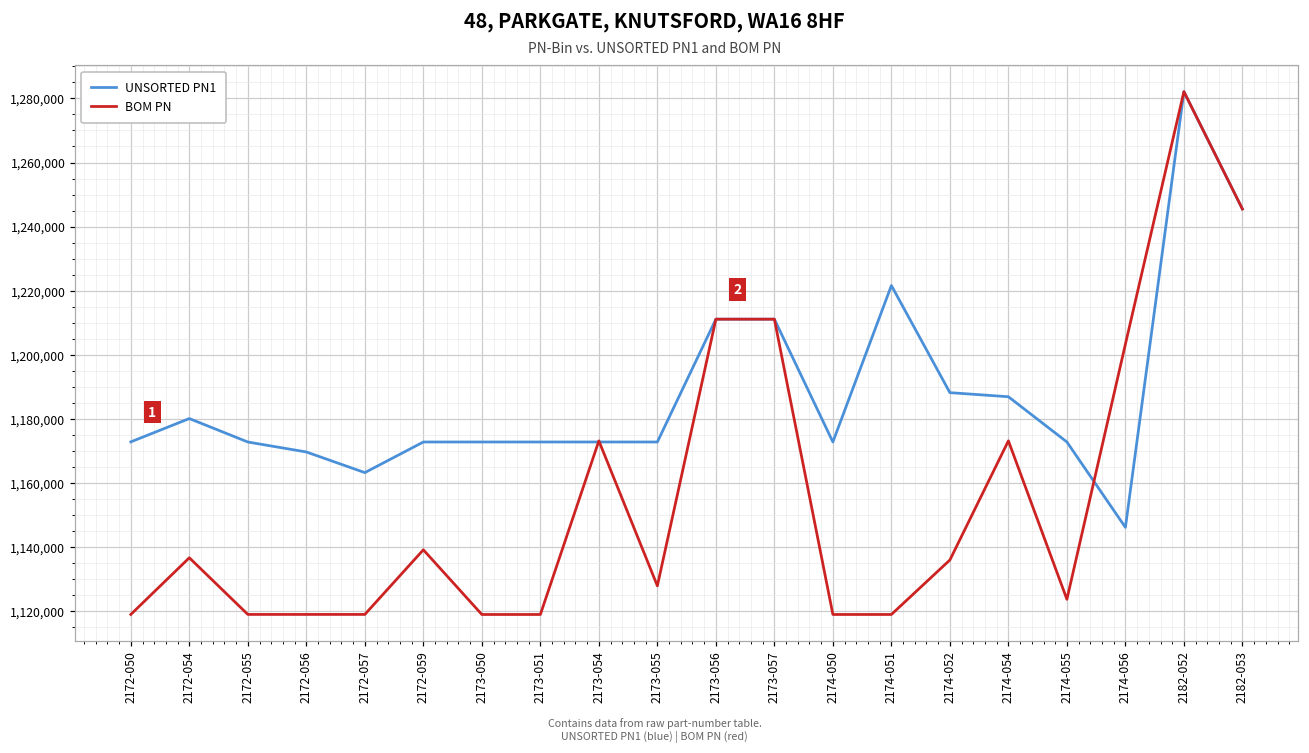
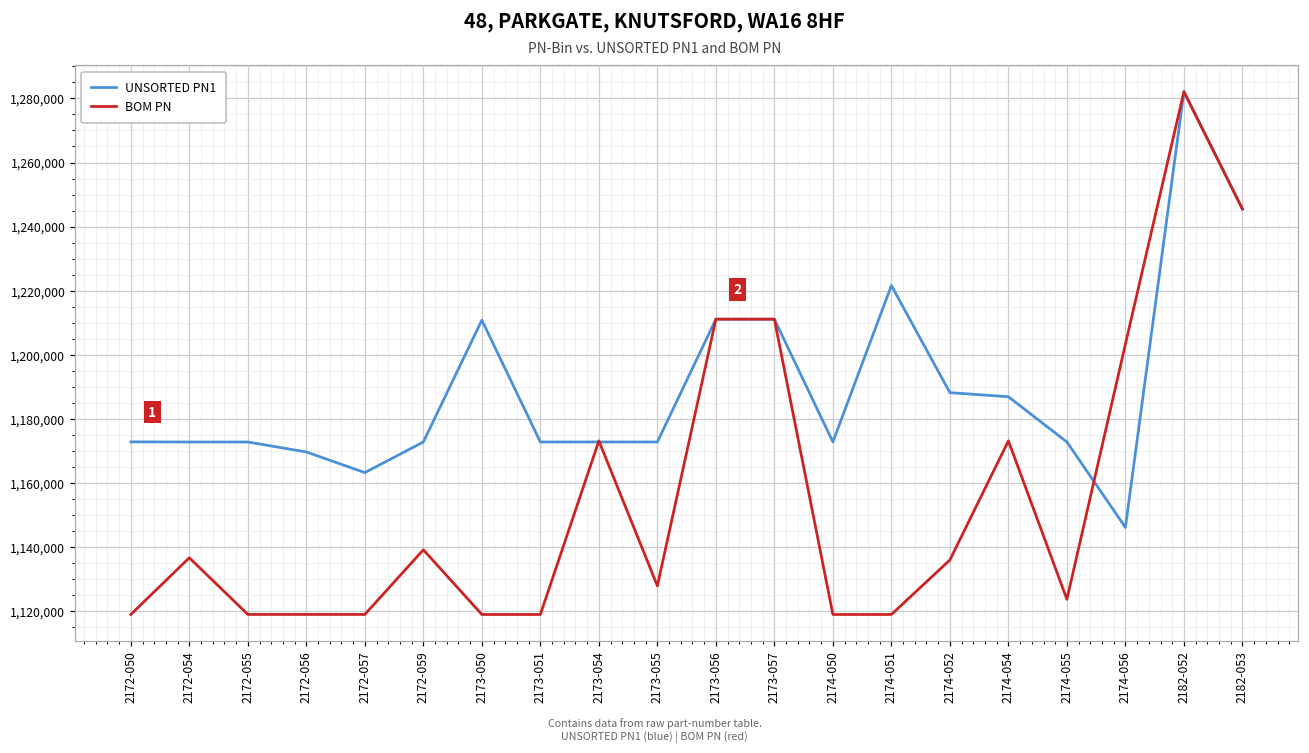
  {
    "UNSORTED PN1": {
      "2172-050": "1,173,000",
-     "2172-054": "1,180,000",
+     "2172-054": "1,173,000",
      "2172-055": "1,173,000",
      "2172-056": "1,170,000",
      "2172-057": "1,163,000",
      "2172-059": "1,173,000",
-     "2173-050": "1,173,000",
+     "2173-050": "1,211,000",
      "2173-051": "1,173,000",
      "2173-055": "1,173,000",
      "2174-050": "1,173,000",
      "2174-051": "1,222,000",
      "2174-052": "1,188,000",
      "2174-054": "1,187,000",
      "2174-055": "1,173,000",
      "2174-056": "1,146,000"
    },
    "BOM PN": {
      "2172-050": "1,119,000",
      "2172-054": "1,137,000",
      "2172-055": "1,119,000",
      "2172-056": "1,119,000",
      "2172-057": "1,119,000",
      "2172-059": "1,139,000",
      "2173-050": "1,119,000",
      "2173-051": "1,119,000",
      "2173-055": "1,128,000",
      "2174-050": "1,119,000",
      "2174-051": "1,119,000",
      "2174-052": "1,136,000",
      "2174-054": "1,173,000",
      "2174-055": "1,124,000",
      "2174-056": "1,203,000"
    }
  }
